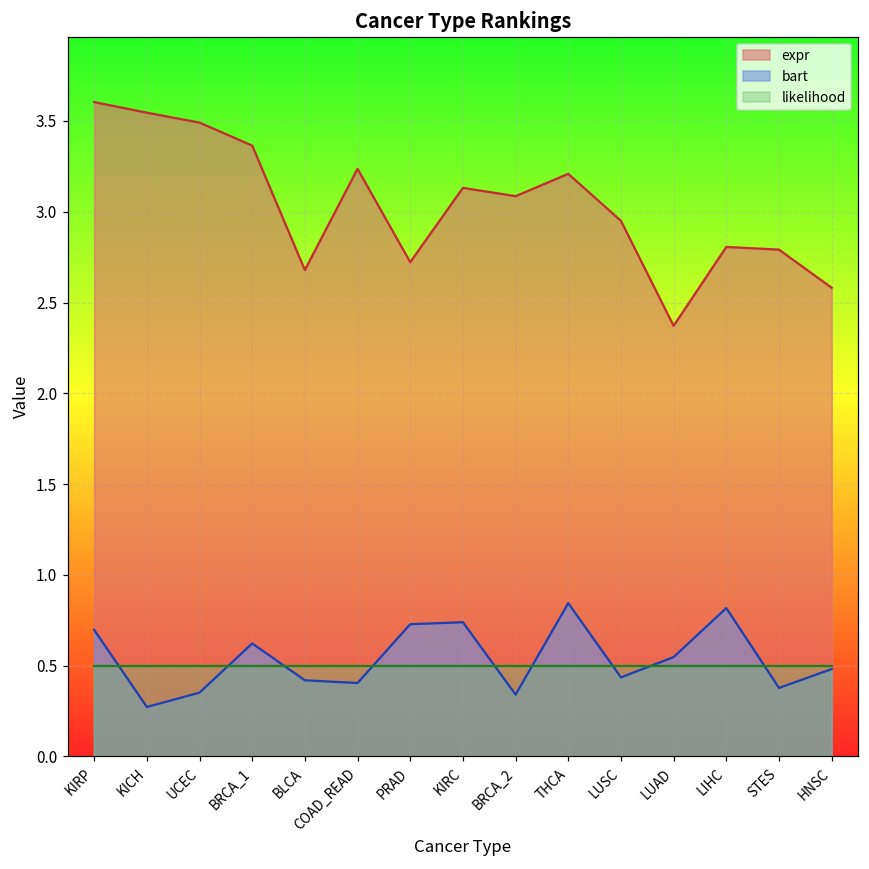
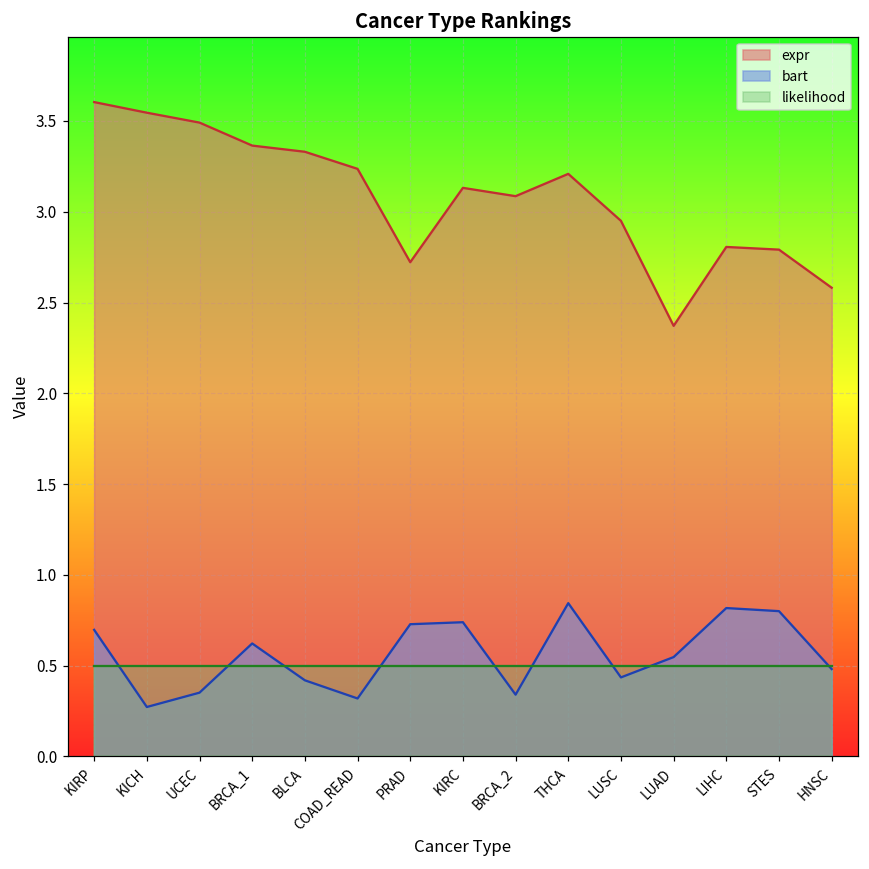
  {
    "expr": {
      "KIRP": 3.60,
      "KICH": 3.55,
      "UCEC": 3.49,
      "BRCA_1": 3.36,
-     "BLCA": 2.68,
+     "BLCA": 3.33,
      "COAD_READ": 3.24,
      "PRAD": 2.72,
      "KIRC": 3.13,
      "BRCA_2": 3.09,
      "THCA": 3.21,
      "LUSC": 2.95,
      "LUAD": 2.37,
      "LIHC": 2.81,
      "STES": 2.79,
      "HNSC": 2.58
    },
    "bart": {
      "KIRP": 0.70,
      "KICH": 0.27,
      "UCEC": 0.35,
      "BRCA_1": 0.62,
      "BLCA": 0.42,
-     "COAD_READ": 0.40,
+     "COAD_READ": 0.32,
      "PRAD": 0.73,
      "KIRC": 0.74,
      "BRCA_2": 0.34,
      "THCA": 0.84,
      "LUSC": 0.44,
      "LUAD": 0.55,
      "LIHC": 0.82,
-     "STES": 0.38,
+     "STES": 0.80,
      "HNSC": 0.48
    },
    "likelihood": {
      "KIRP": 0.50,
      "KICH": 0.50,
      "UCEC": 0.50,
      "BRCA_1": 0.50,
      "BLCA": 0.50,
      "COAD_READ": 0.50,
      "PRAD": 0.50,
      "KIRC": 0.50,
      "BRCA_2": 0.50,
      "THCA": 0.50,
      "LUSC": 0.50,
      "LUAD": 0.50,
      "LIHC": 0.50,
      "STES": 0.50,
      "HNSC": 0.50
    }
  }
